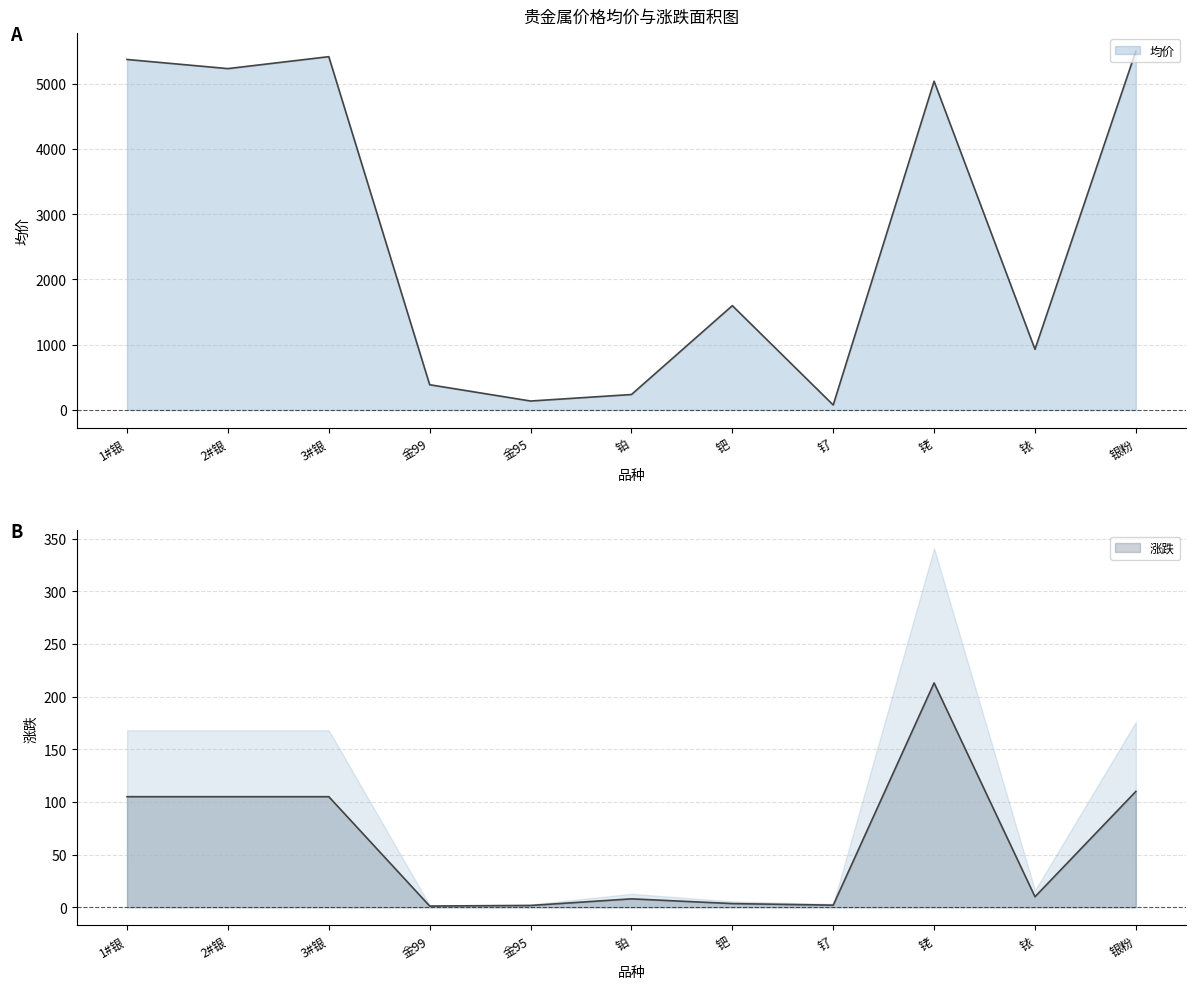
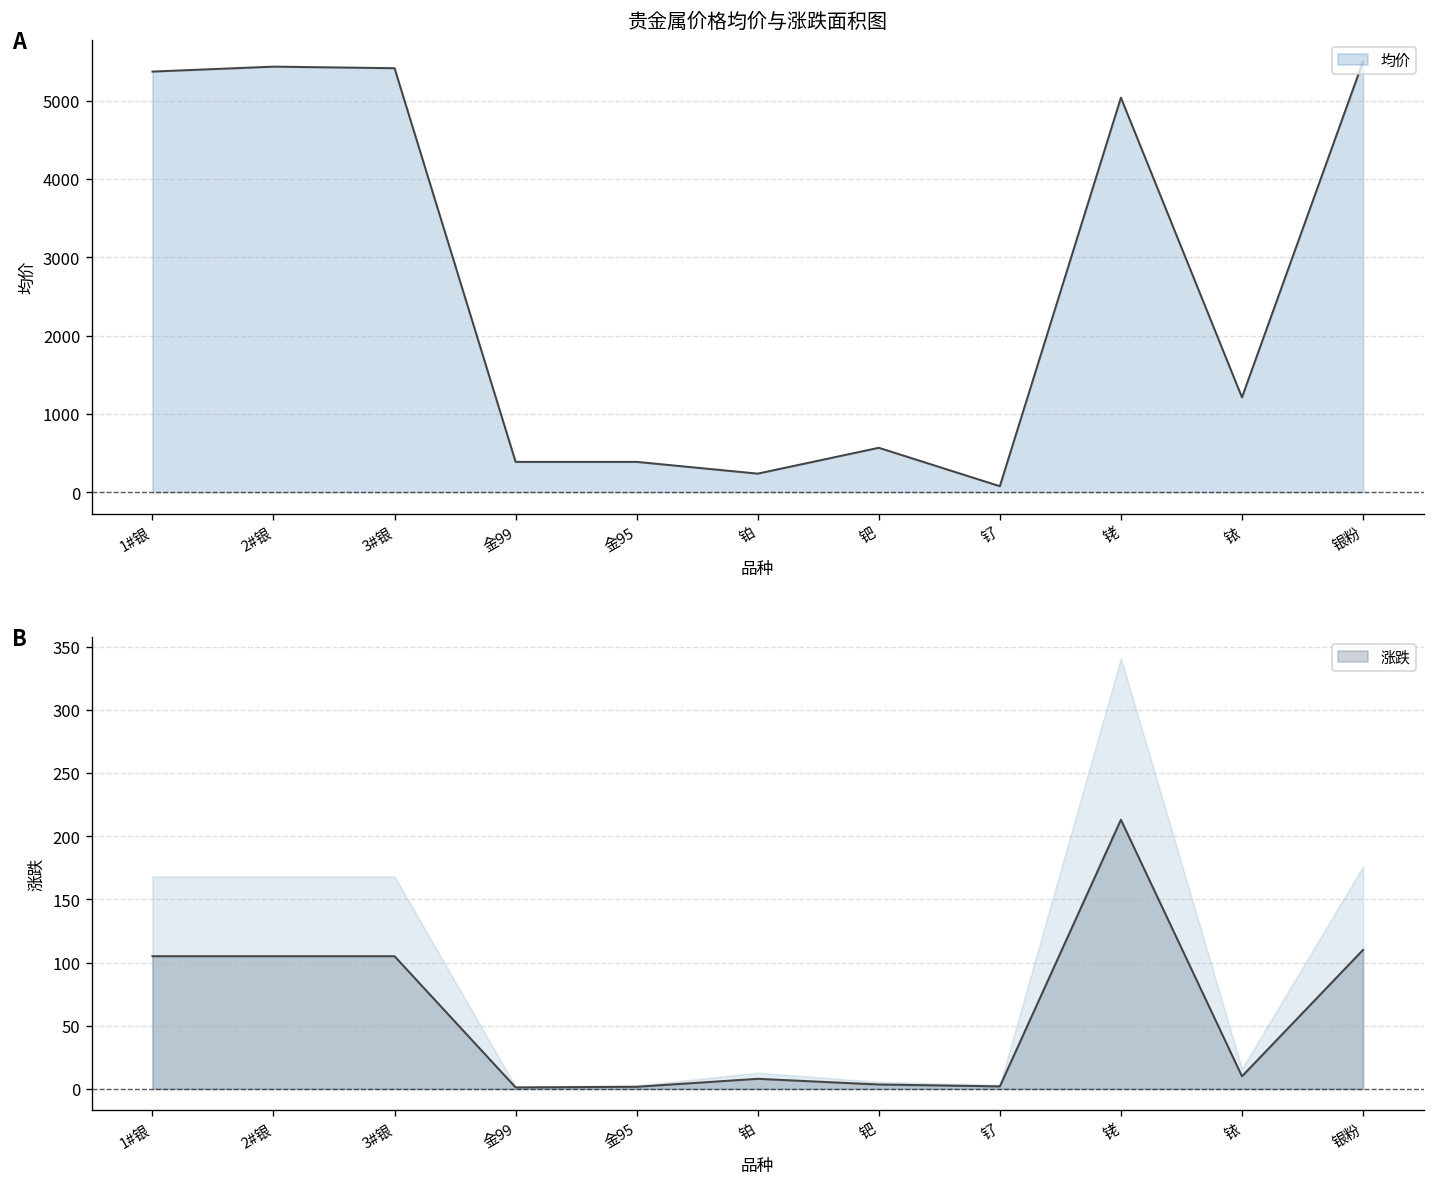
  {
    "贵金属价格均价与涨跌面积图": {
      "1#银": 5400,
-     "2#银": 5200,
+     "2#银": 5400,
      "3#银": 5400,
      "金99": 400,
-     "金95": 100,
+     "金95": 400,
      "铂": 200,
-     "钯": 1600,
+     "钯": 600,
      "钌": 100,
      "铑": 5000,
-     "铱": 900
+     "铱": 1200
    }
  }
